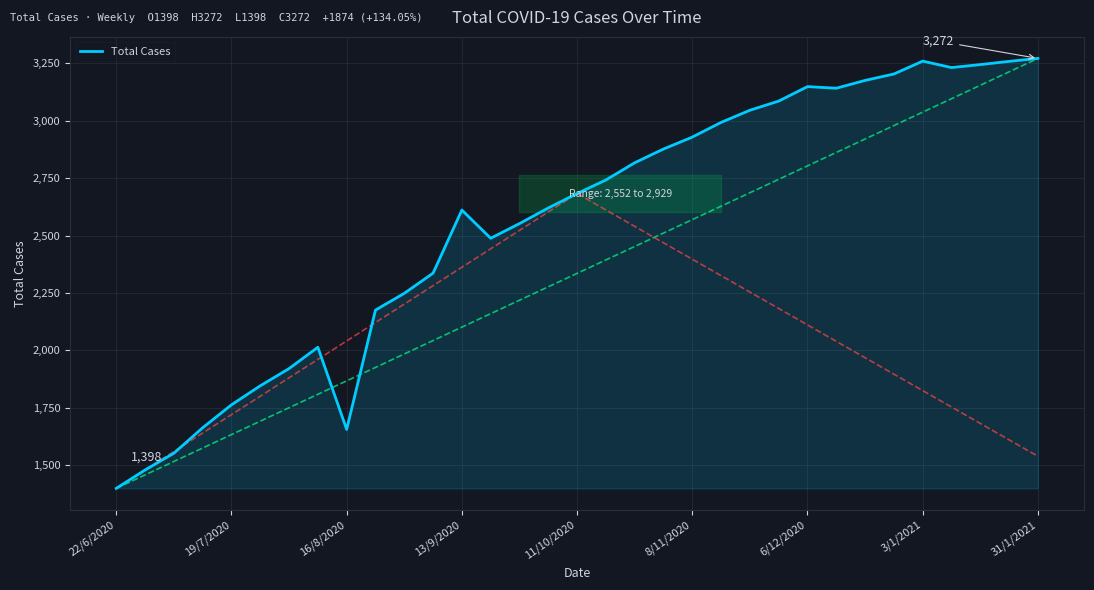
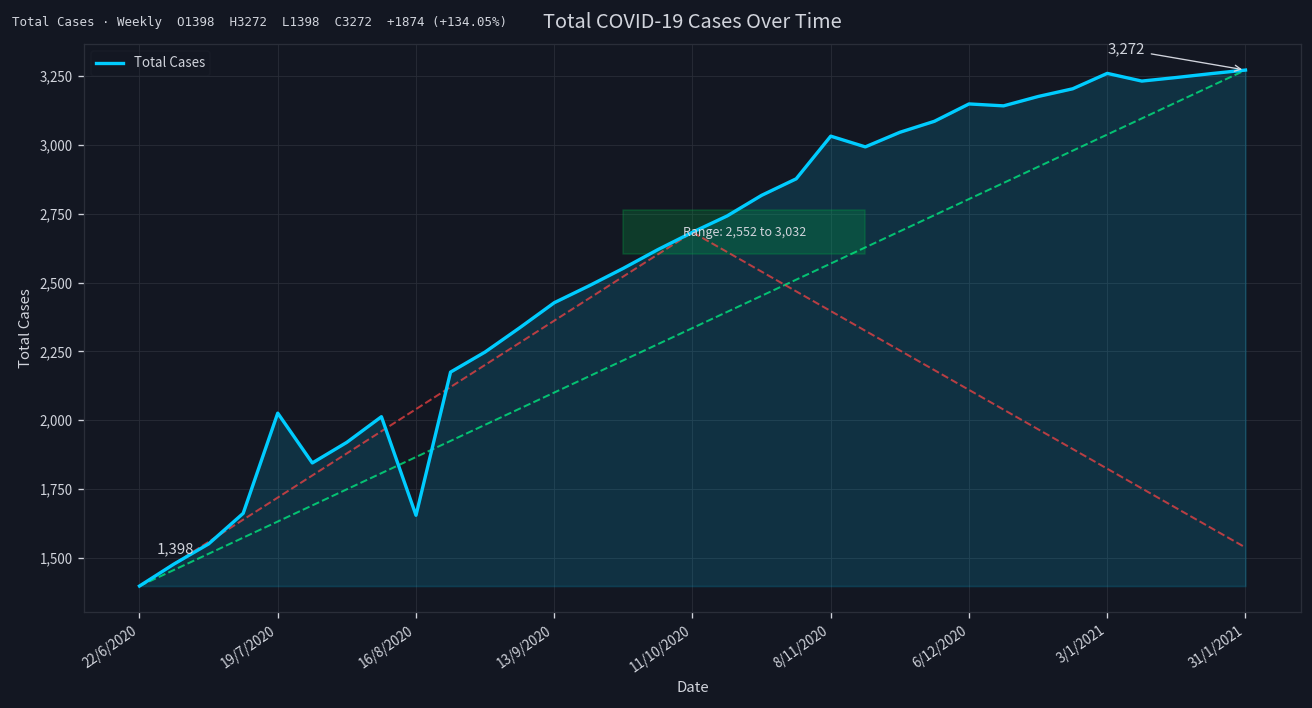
  {
    "Total Cases": {
-     "19/7/2020": "1,760",
-     "13/9/2020": "2,610",
-     "8/11/2020": "2,929"
+     "19/7/2020": "2,030",
+     "13/9/2020": "2,430",
+     "8/11/2020": "3,032"
    }
  }
